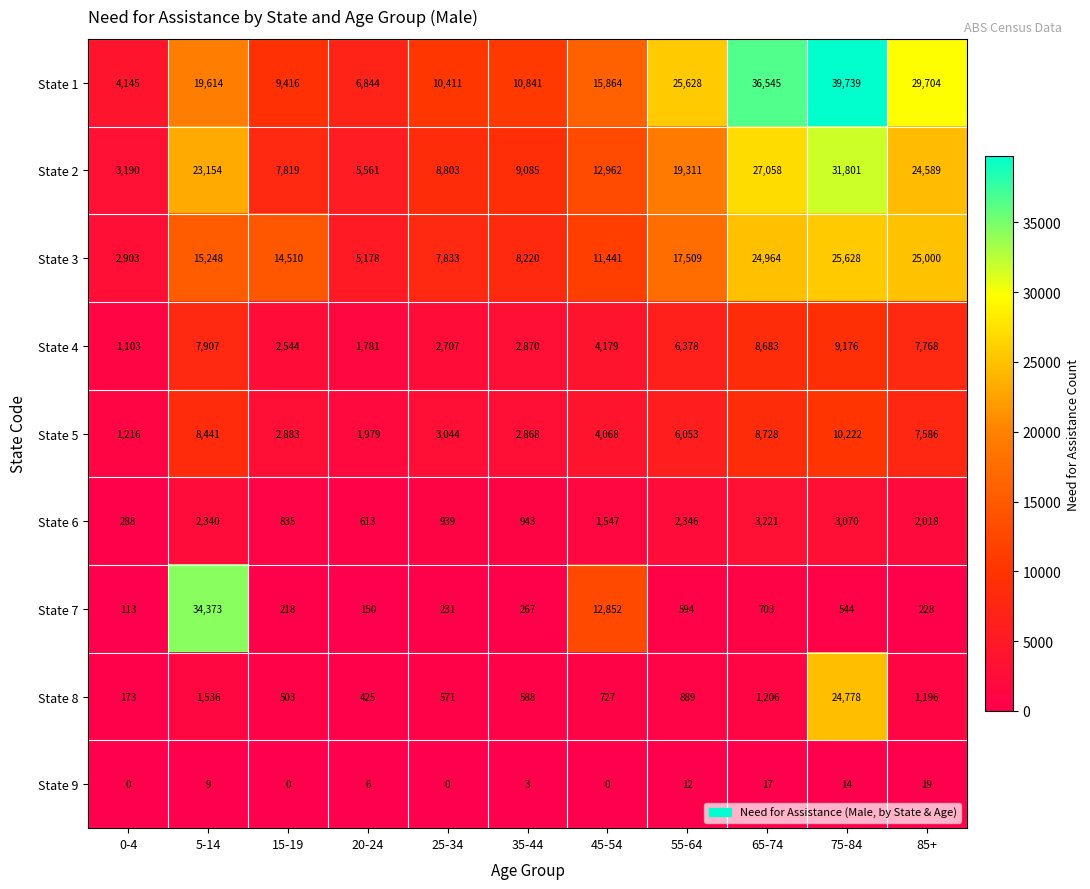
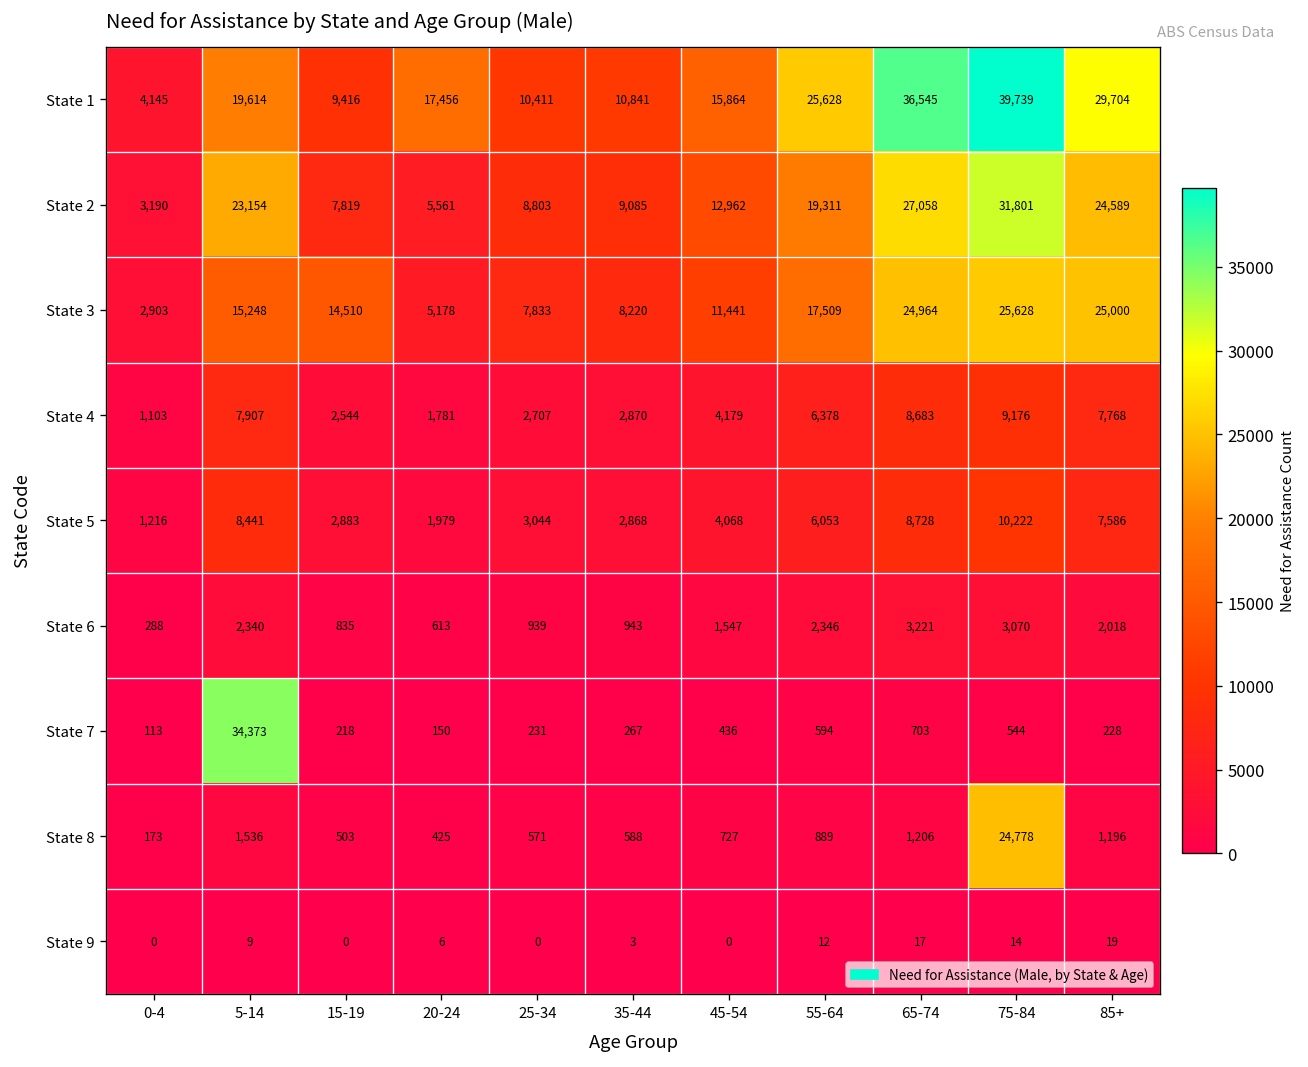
  {
    "State 1": {
      "0-4": "4,145",
      "5-14": "19,614",
      "15-19": "9,416",
-     "20-24": "6,844",
+     "20-24": "17,456",
      "25-34": "10,411",
      "35-44": "10,841",
      "45-54": "15,864",
      "55-64": "25,628",
      "65-74": "36,545",
      "75-84": "39,739",
      "85+": "29,704"
    },
    "State 2": {
      "0-4": "3,190",
      "5-14": "23,154",
      "15-19": "7,819",
      "20-24": "5,561",
      "25-34": "8,803",
      "35-44": "9,085",
      "45-54": "12,962",
      "55-64": "19,311",
      "65-74": "27,058",
      "75-84": "31,801",
      "85+": "24,589"
    },
    "State 3": {
      "0-4": "2,903",
      "5-14": "15,248",
      "15-19": "14,510",
      "20-24": "5,178",
      "25-34": "7,833",
      "35-44": "8,220",
      "45-54": "11,441",
      "55-64": "17,509",
      "65-74": "24,964",
      "75-84": "25,628",
      "85+": "25,000"
    },
    "State 4": {
      "0-4": "1,103",
      "5-14": "7,907",
      "15-19": "2,544",
      "20-24": "1,781",
      "25-34": "2,707",
      "35-44": "2,870",
      "45-54": "4,179",
      "55-64": "6,378",
      "65-74": "8,683",
      "75-84": "9,176",
      "85+": "7,768"
    },
    "State 5": {
      "0-4": "1,216",
      "5-14": "8,441",
      "15-19": "2,883",
      "20-24": "1,979",
      "25-34": "3,044",
      "35-44": "2,868",
      "45-54": "4,068",
      "55-64": "6,053",
      "65-74": "8,728",
      "75-84": "10,222",
      "85+": "7,586"
    },
    "State 6": {
      "0-4": "288",
      "5-14": "2,340",
      "15-19": "835",
      "20-24": "613",
      "25-34": "939",
      "35-44": "943",
      "45-54": "1,547",
      "55-64": "2,346",
      "65-74": "3,221",
      "75-84": "3,070",
      "85+": "2,018"
    },
    "State 7": {
      "0-4": "113",
      "5-14": "34,373",
      "15-19": "218",
      "20-24": "150",
      "25-34": "231",
      "35-44": "267",
-     "45-54": "12,852",
+     "45-54": "436",
      "55-64": "594",
      "65-74": "703",
      "75-84": "544",
      "85+": "228"
    },
    "State 8": {
      "0-4": "173",
      "5-14": "1,536",
      "15-19": "503",
      "20-24": "425",
      "25-34": "571",
      "35-44": "588",
      "45-54": "727",
      "55-64": "889",
      "65-74": "1,206",
      "75-84": "24,778",
      "85+": "1,196"
    },
    "State 9": {
      "0-4": "0",
      "5-14": "9",
      "15-19": "0",
      "20-24": "6",
      "25-34": "0",
      "35-44": "3",
      "45-54": "0",
      "55-64": "12",
      "65-74": "17",
      "75-84": "14",
      "85+": "19"
    }
  }
